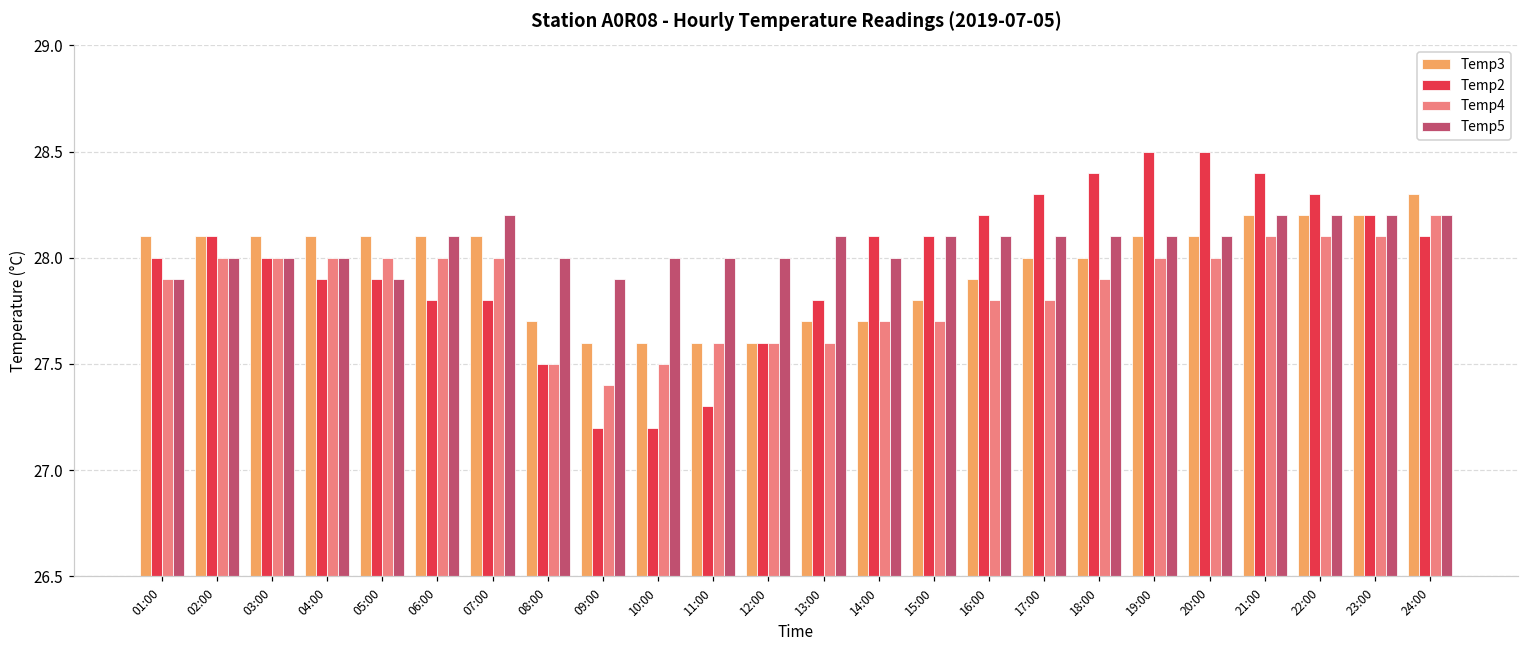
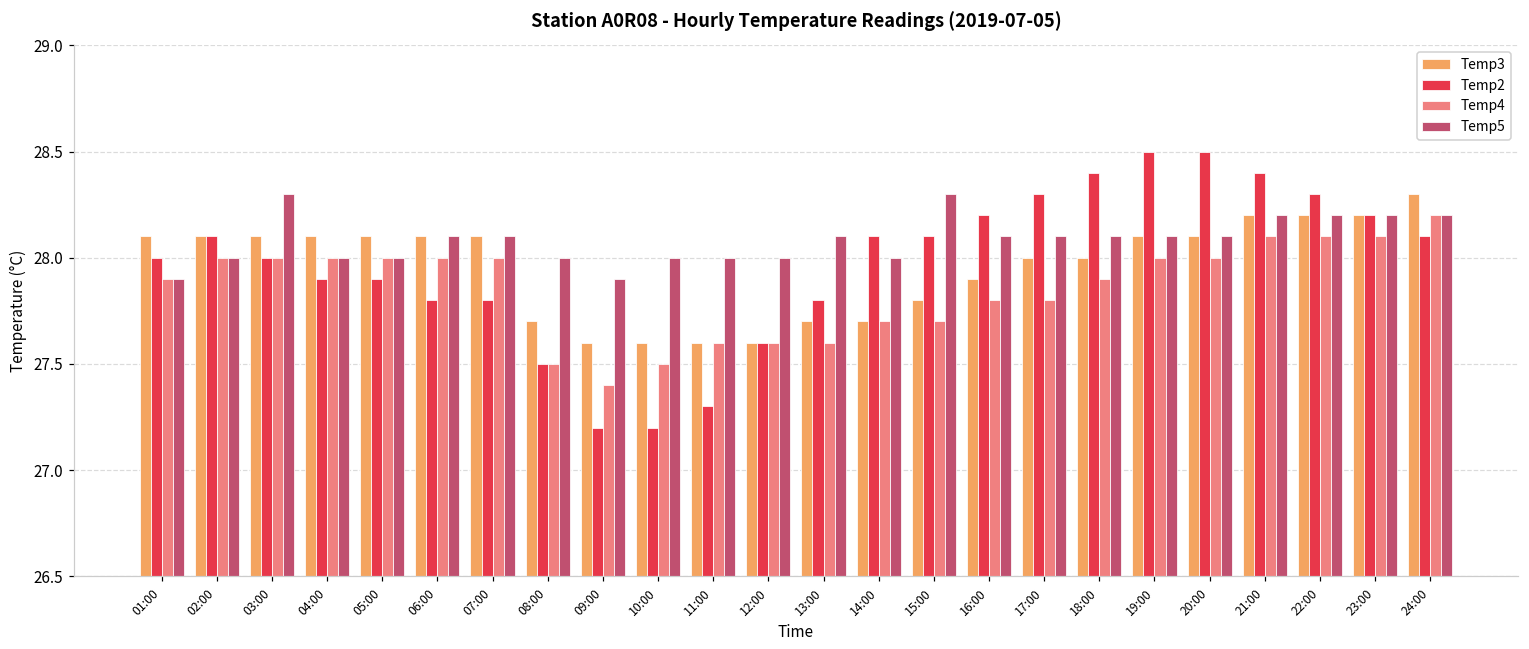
  {
    "Temp2": {
      "01:00": 28.0,
      "02:00": 28.1,
      "03:00": 28.0,
      "04:00": 27.9,
      "05:00": 27.9,
      "06:00": 27.8,
      "07:00": 27.8,
      "08:00": 27.5,
      "09:00": 27.2,
      "10:00": 27.2,
      "11:00": 27.3,
      "12:00": 27.6,
      "13:00": 27.8,
      "14:00": 28.1,
      "15:00": 28.1,
      "16:00": 28.2,
      "17:00": 28.3,
      "18:00": 28.4,
      "19:00": 28.5,
      "20:00": 28.5,
      "21:00": 28.4,
      "22:00": 28.3,
      "23:00": 28.2,
      "24:00": 28.1
    },
    "Temp5": {
      "01:00": 27.9,
      "02:00": 28.0,
-     "03:00": 28.0,
+     "03:00": 28.3,
      "04:00": 28.0,
-     "05:00": 27.9,
+     "05:00": 28.0,
      "06:00": 28.1,
-     "07:00": 28.2,
+     "07:00": 28.1,
      "08:00": 28.0,
      "09:00": 27.9,
      "10:00": 28.0,
      "11:00": 28.0,
      "12:00": 28.0,
      "13:00": 28.1,
      "14:00": 28.0,
-     "15:00": 28.1,
+     "15:00": 28.3,
      "16:00": 28.1,
      "17:00": 28.1,
      "18:00": 28.1,
      "19:00": 28.1,
      "20:00": 28.1,
      "21:00": 28.2,
      "22:00": 28.2,
      "23:00": 28.2,
      "24:00": 28.2
    }
  }
